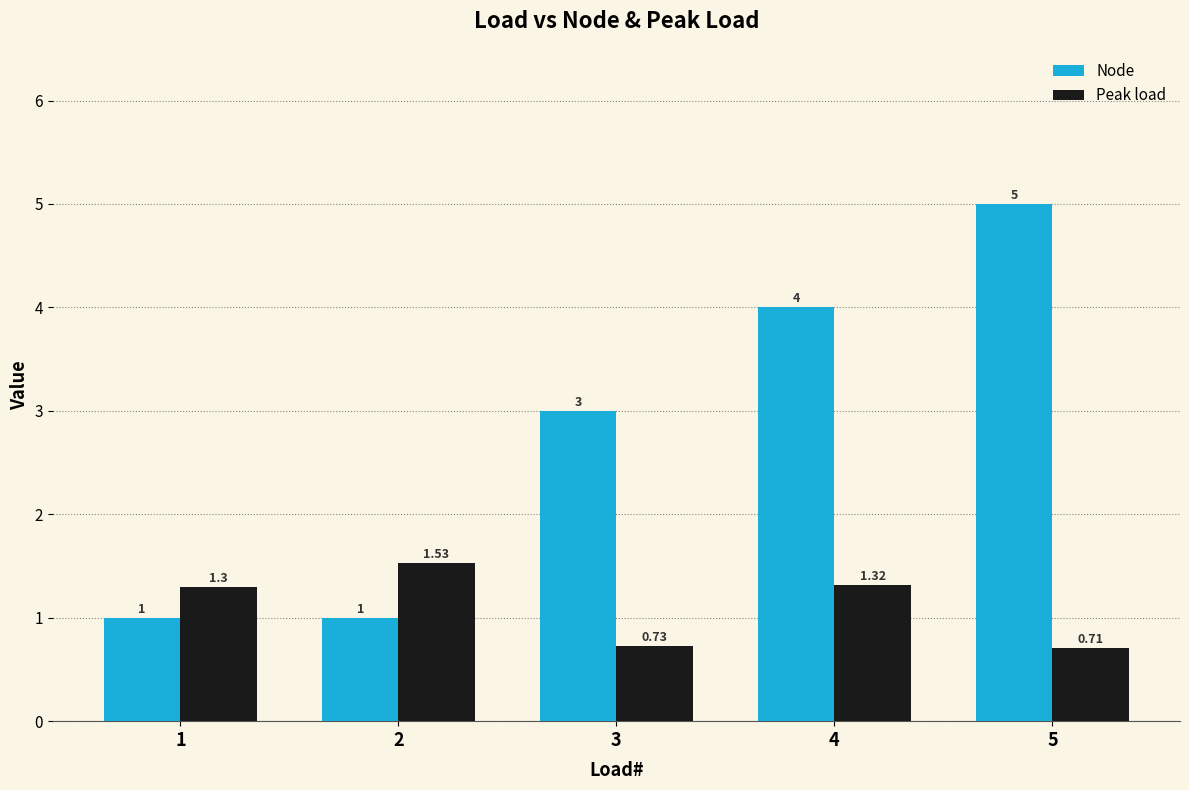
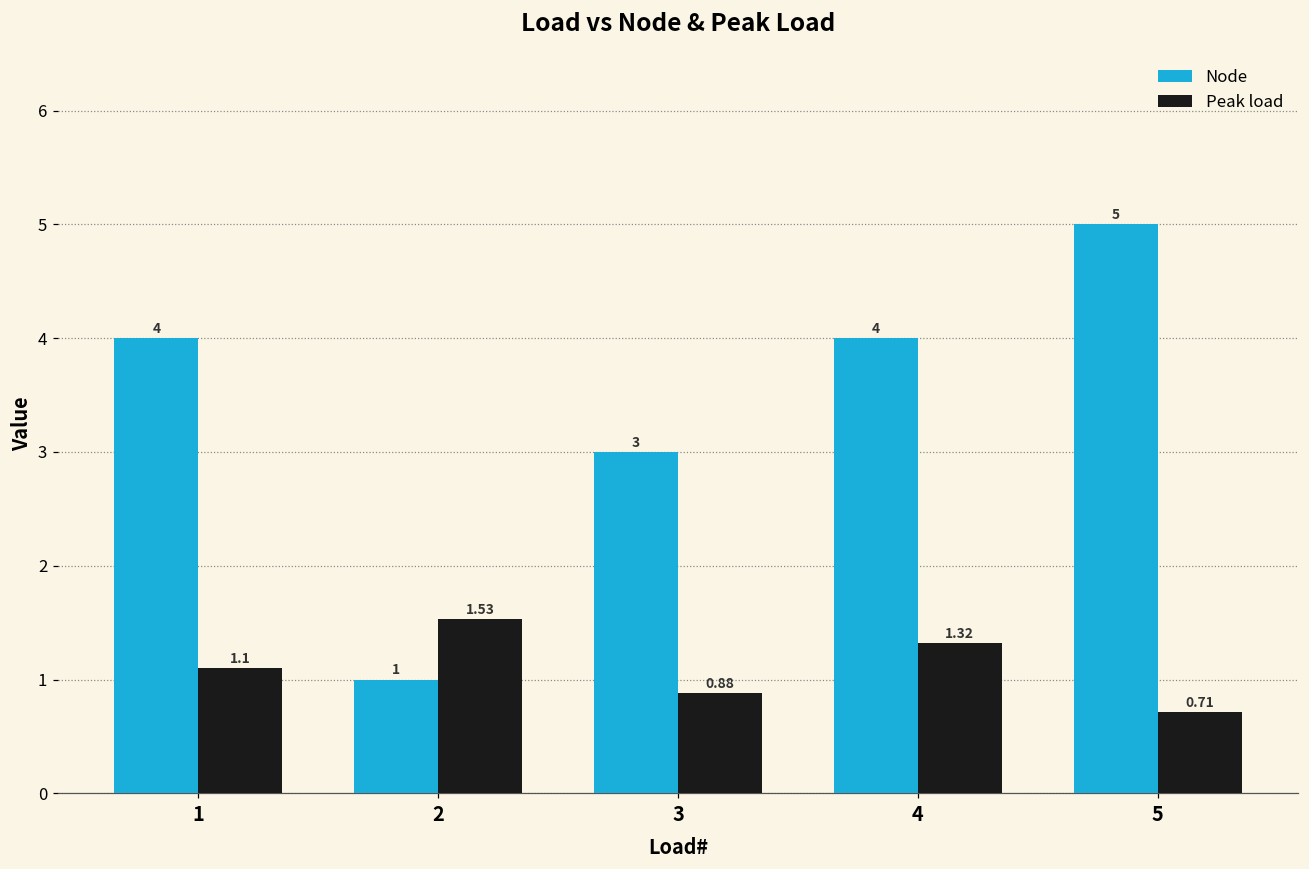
  {
    "Node": {
-     "1": 1,
+     "1": 4,
      "2": 1,
      "3": 3,
      "4": 4,
      "5": 5
    },
    "Peak load": {
-     "1": 1.3,
+     "1": 1.1,
      "2": 1.53,
-     "3": 0.73,
+     "3": 0.88,
      "4": 1.32,
      "5": 0.71
    }
  }
